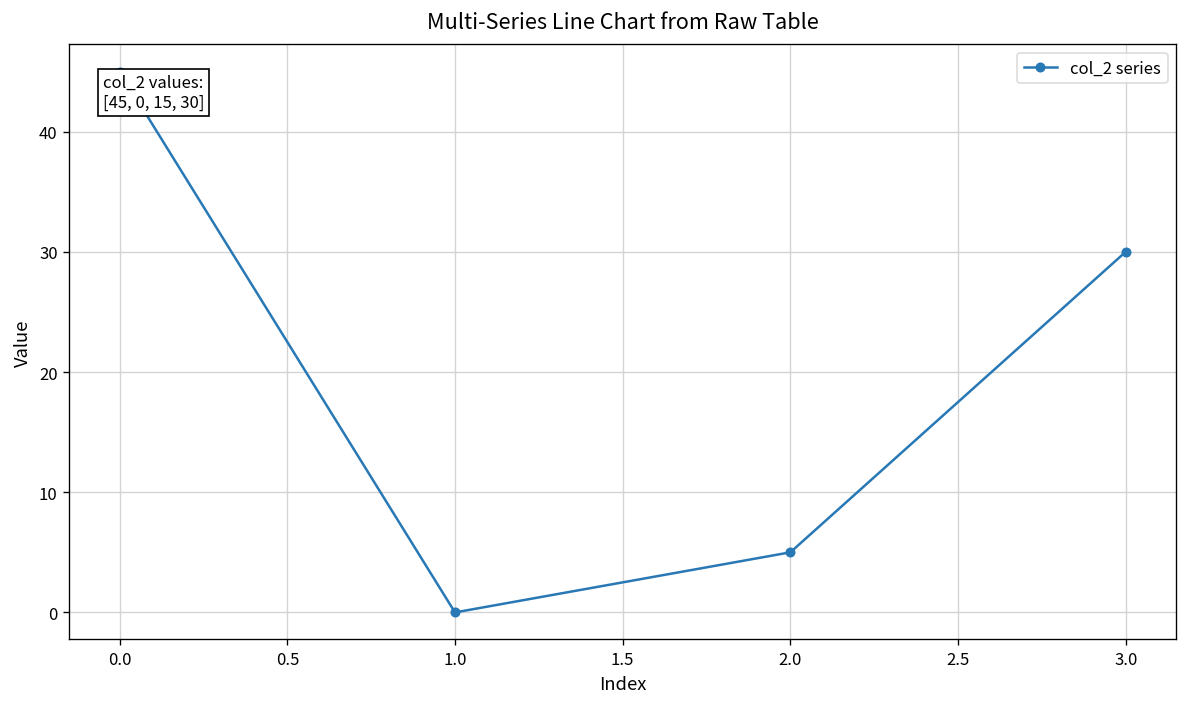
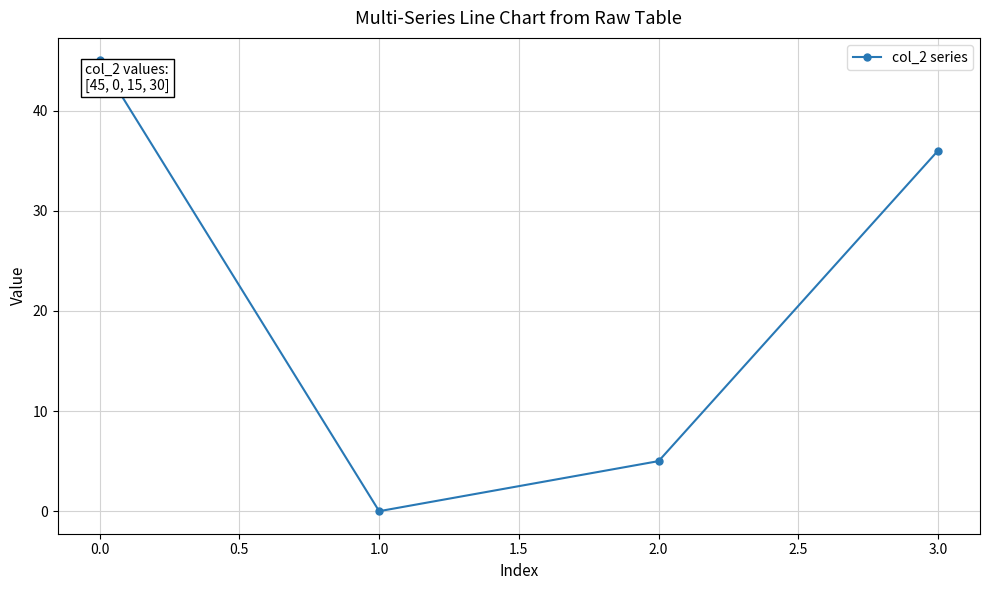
  {
    "1.0": 0,
    "2.0": 5,
-   "3.0": 30
+   "3.0": 36
  }
